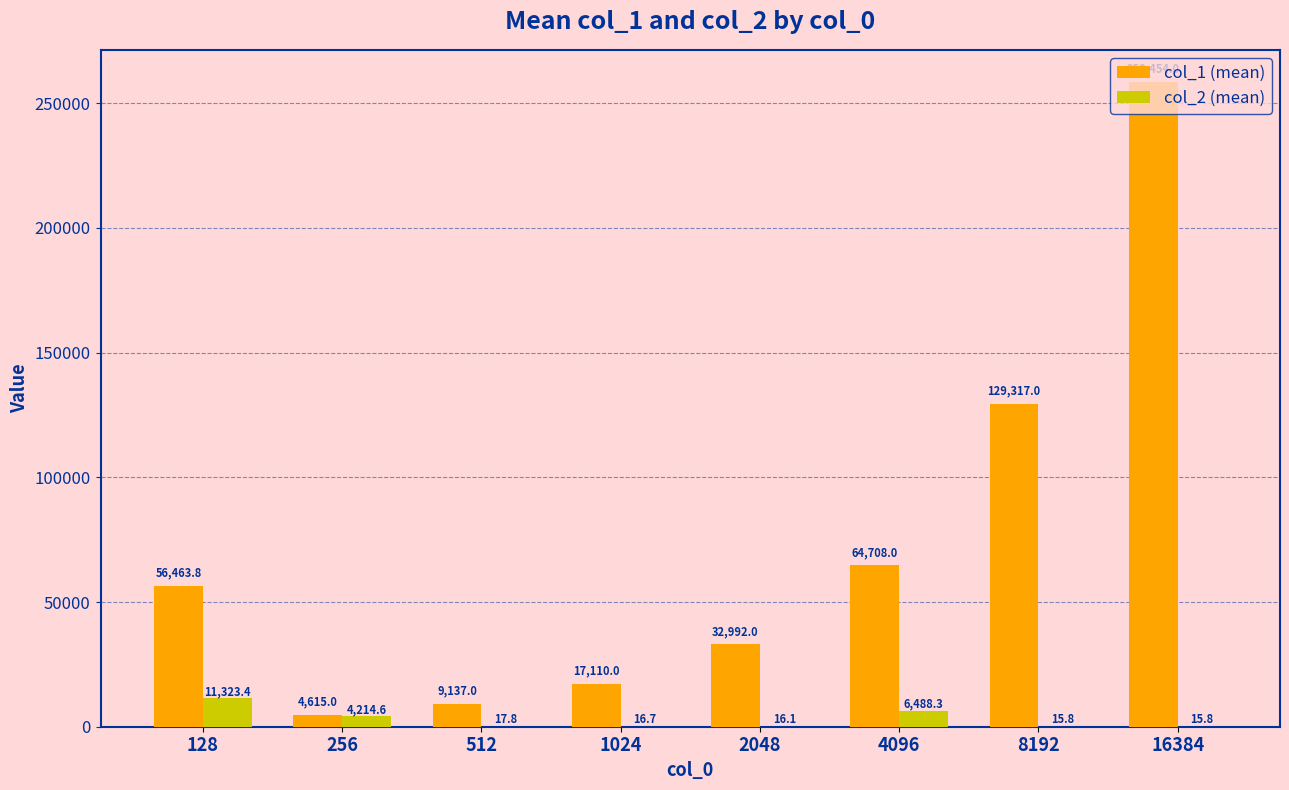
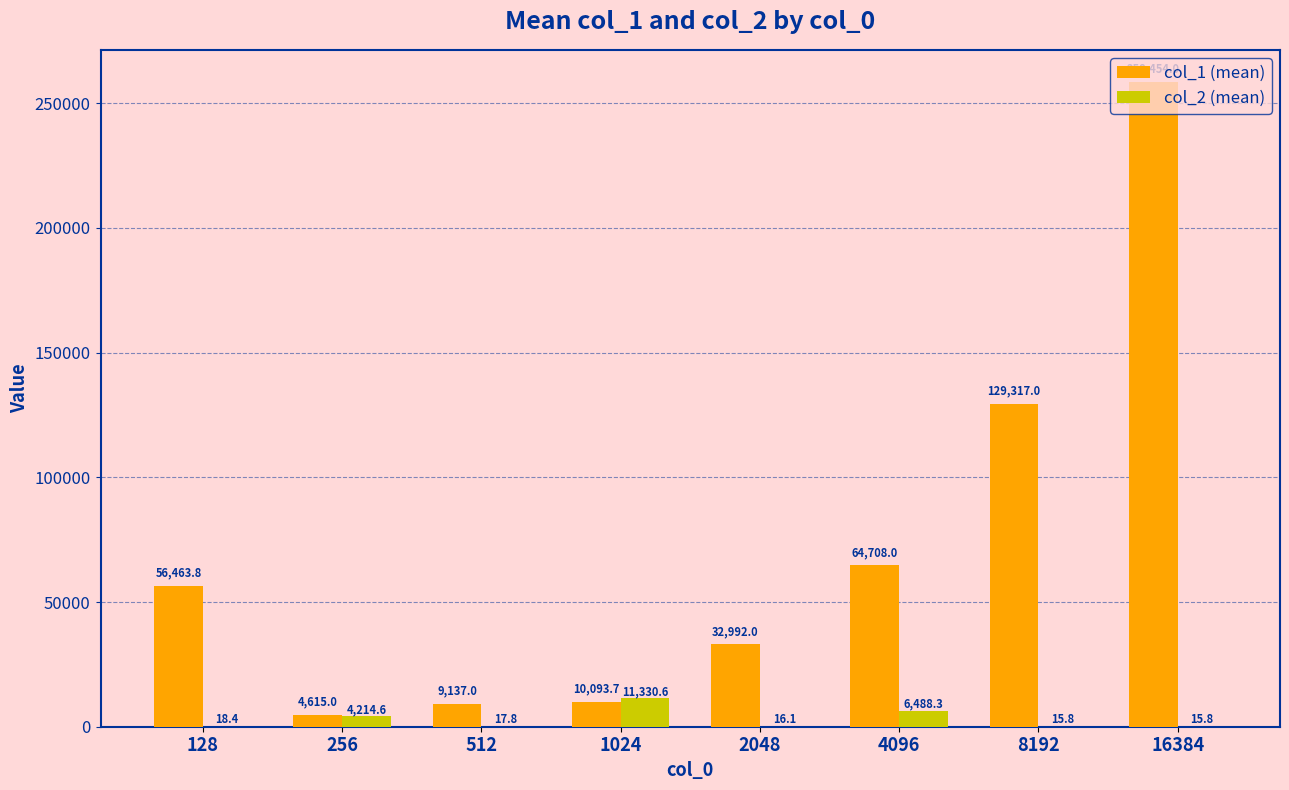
  {
    "col_1 (mean)": {
      "128": "56,463.8",
      "256": "4,615.0",
      "512": "9,137.0",
-     "1024": "17,110.0",
+     "1024": "10,093.7",
      "2048": "32,992.0",
      "4096": "64,708.0",
      "8192": "129,317.0"
    },
    "col_2 (mean)": {
-     "128": "11,323.4",
+     "128": "18.4",
      "256": "4,214.6",
      "512": "17.8",
-     "1024": "16.7",
+     "1024": "11,330.6",
      "2048": "16.1",
      "4096": "6,488.3",
      "8192": "15.8",
      "16384": "15.8"
    }
  }
